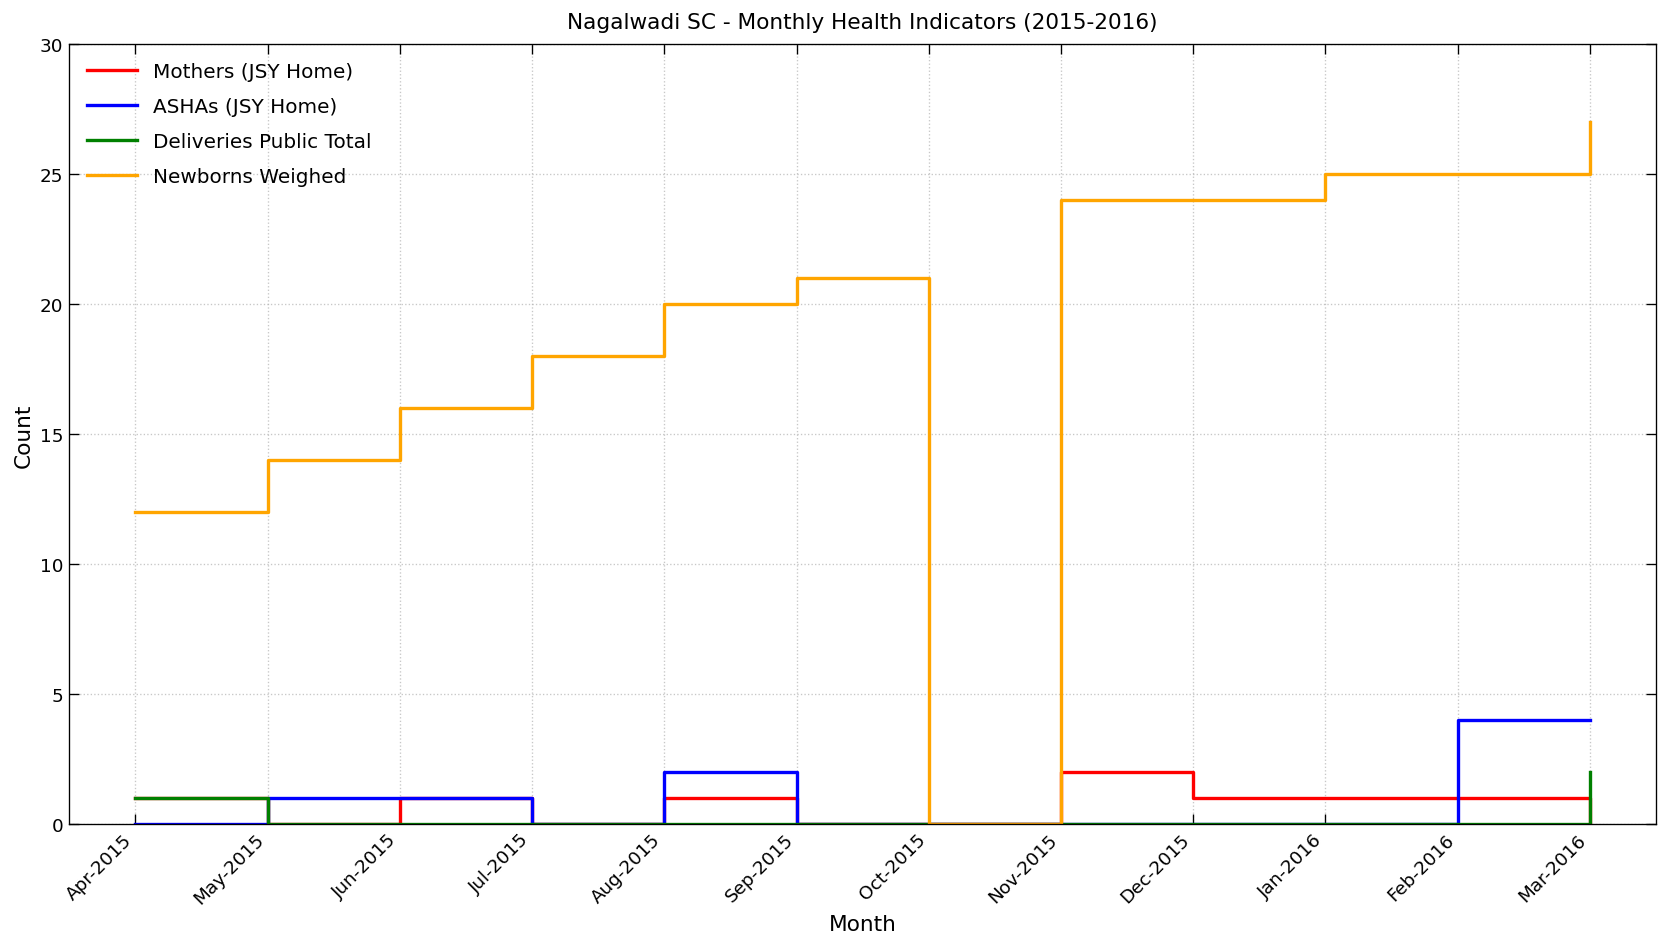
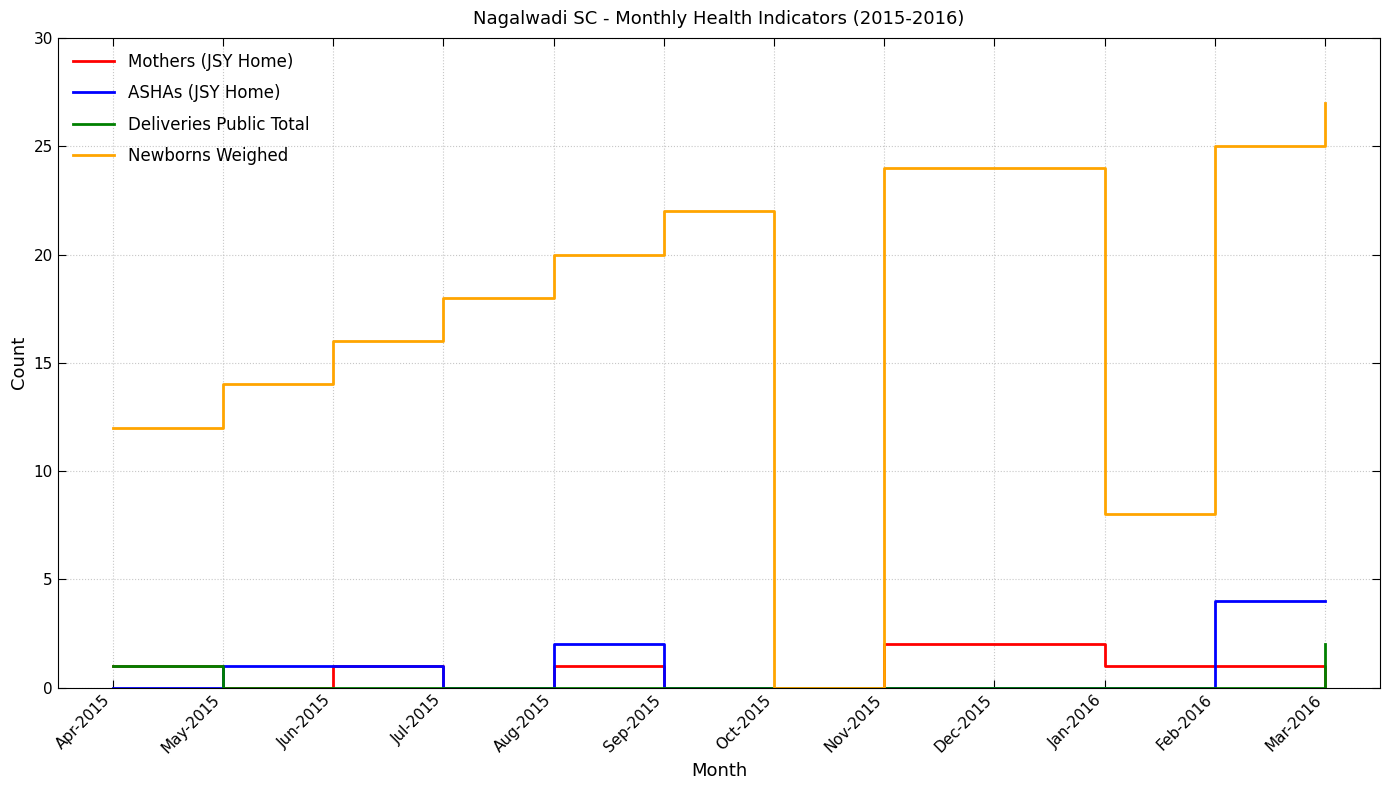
  {
    "Mothers (JSY Home)": {
      "Aug-2015": 1,
      "Nov-2015": 2,
-     "Dec-2015": 1,
+     "Dec-2015": 2,
      "Jan-2016": 1,
      "Feb-2016": 1,
      "Mar-2016": 0
    },
    "ASHAs (JSY Home)": {
      "Apr-2015": 0,
      "May-2015": 1,
      "Aug-2015": 2,
      "Feb-2016": 4,
      "Mar-2016": 4
    },
    "Deliveries Public Total": {
      "Jun-2015": 0,
      "Aug-2015": 0,
      "Feb-2016": 0,
      "Mar-2016": 2
    },
    "Newborns Weighed": {
      "Apr-2015": 12,
      "May-2015": 14,
      "Jun-2015": 16,
      "Jul-2015": 18,
      "Aug-2015": 20,
-     "Sep-2015": 21,
+     "Sep-2015": 22,
      "Nov-2015": 24,
      "Dec-2015": 24,
-     "Jan-2016": 25,
+     "Jan-2016": 8,
      "Feb-2016": 25,
      "Mar-2016": 27
    }
  }
